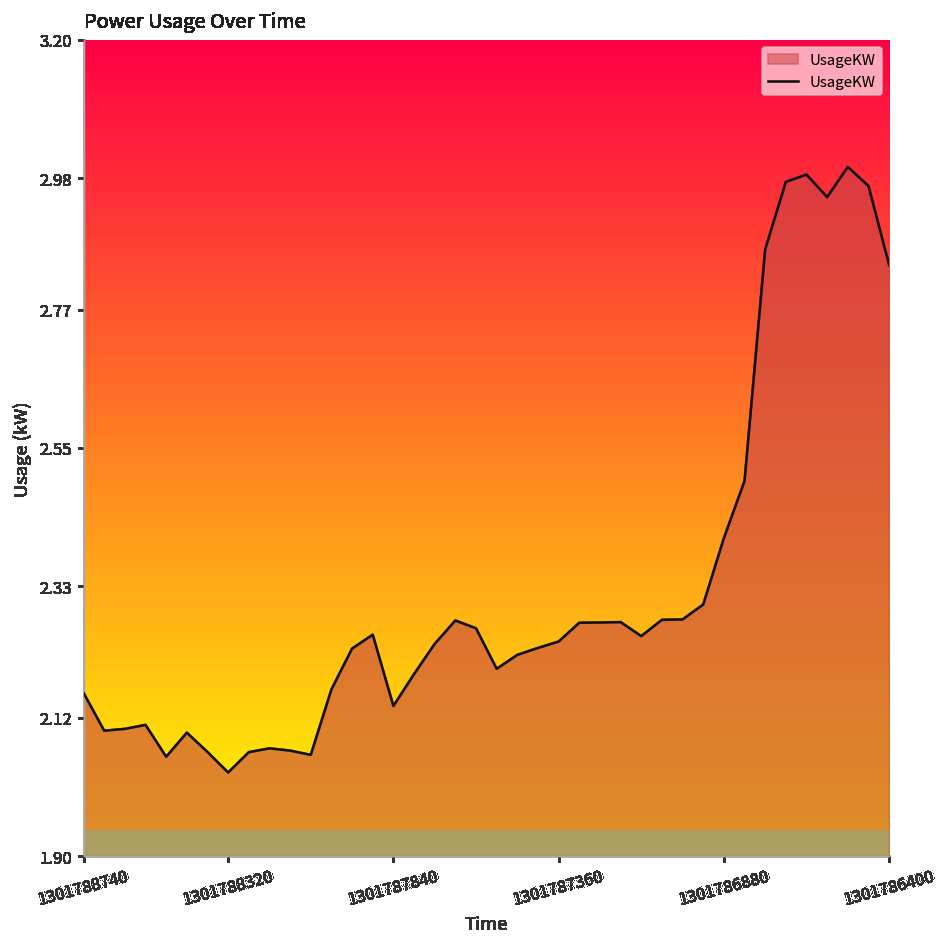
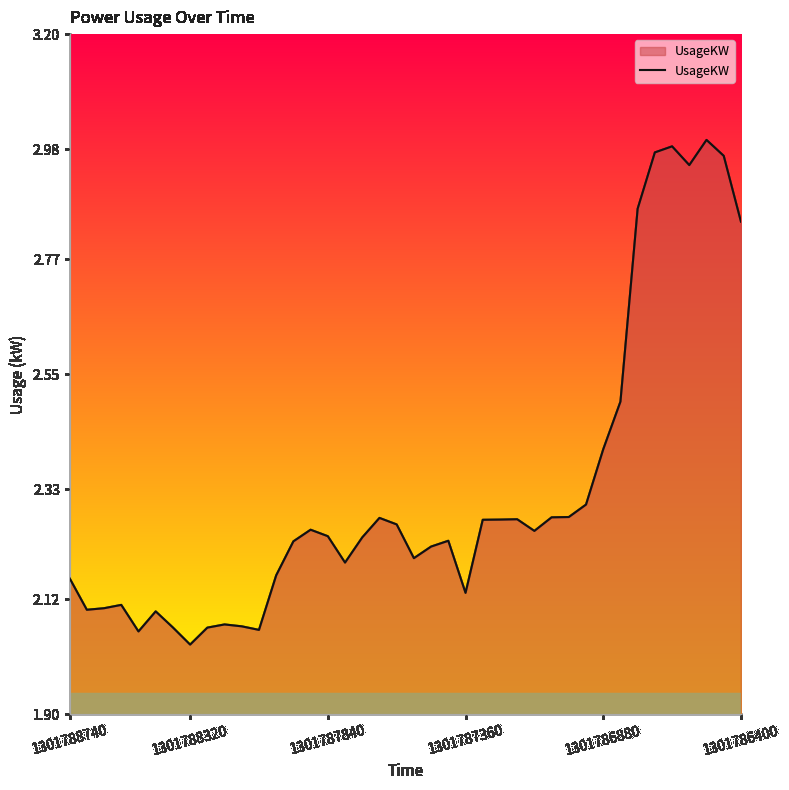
  {
    "1301788740": 2.16,
    "1301788320": 2.03,
-   "1301787840": 2.14,
-   "1301787360": 2.24,
+   "1301787840": 2.24,
+   "1301787360": 2.13,
    "1301786880": 2.41,
    "1301786400": 2.84
  }
